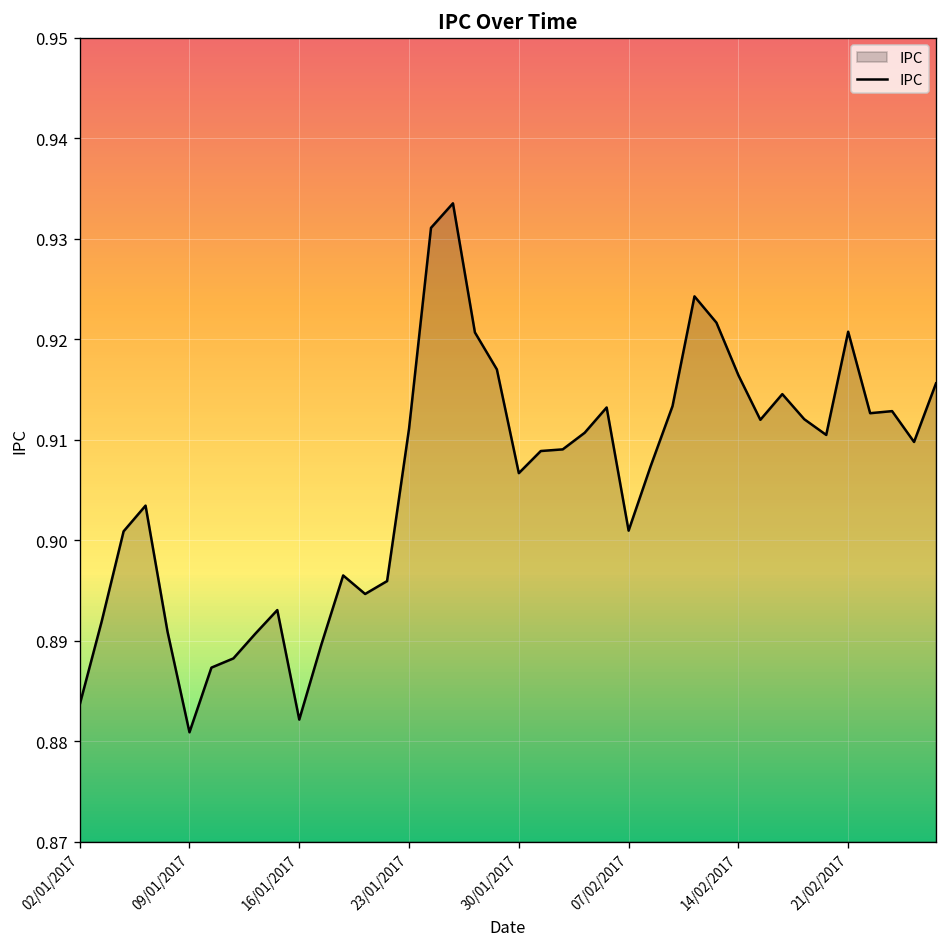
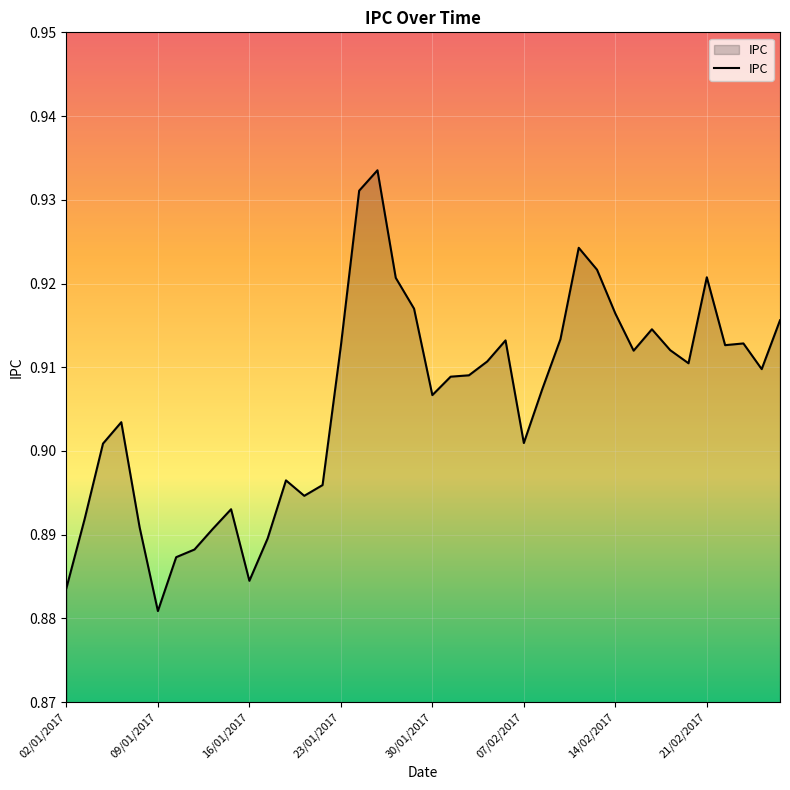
  {
    "02/01/2017": 0.884,
    "09/01/2017": 0.881,
-   "16/01/2017": 0.882,
-   "23/01/2017": 0.911,
+   "16/01/2017": 0.884,
+   "23/01/2017": 0.913,
    "30/01/2017": 0.907,
    "07/02/2017": 0.901,
    "14/02/2017": 0.916,
    "21/02/2017": 0.921
  }
